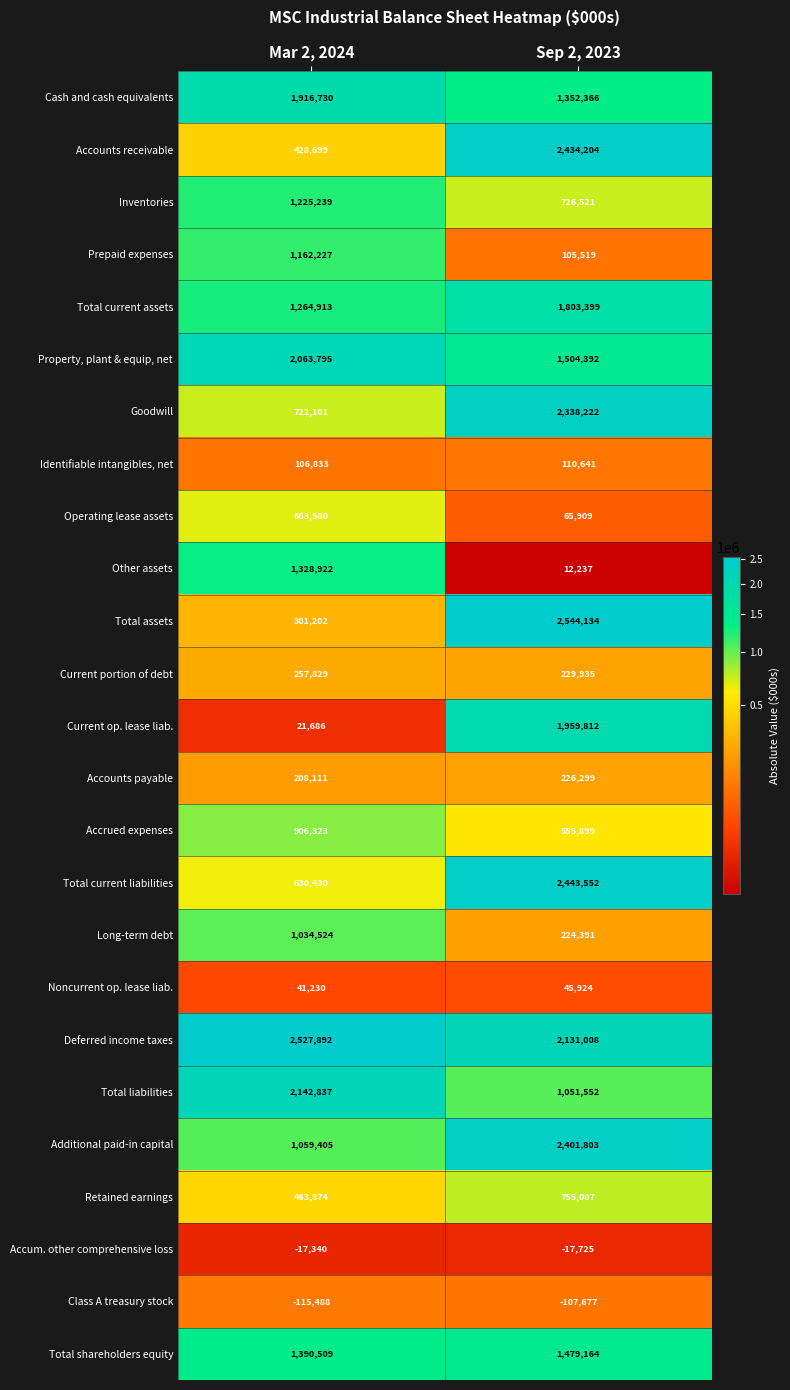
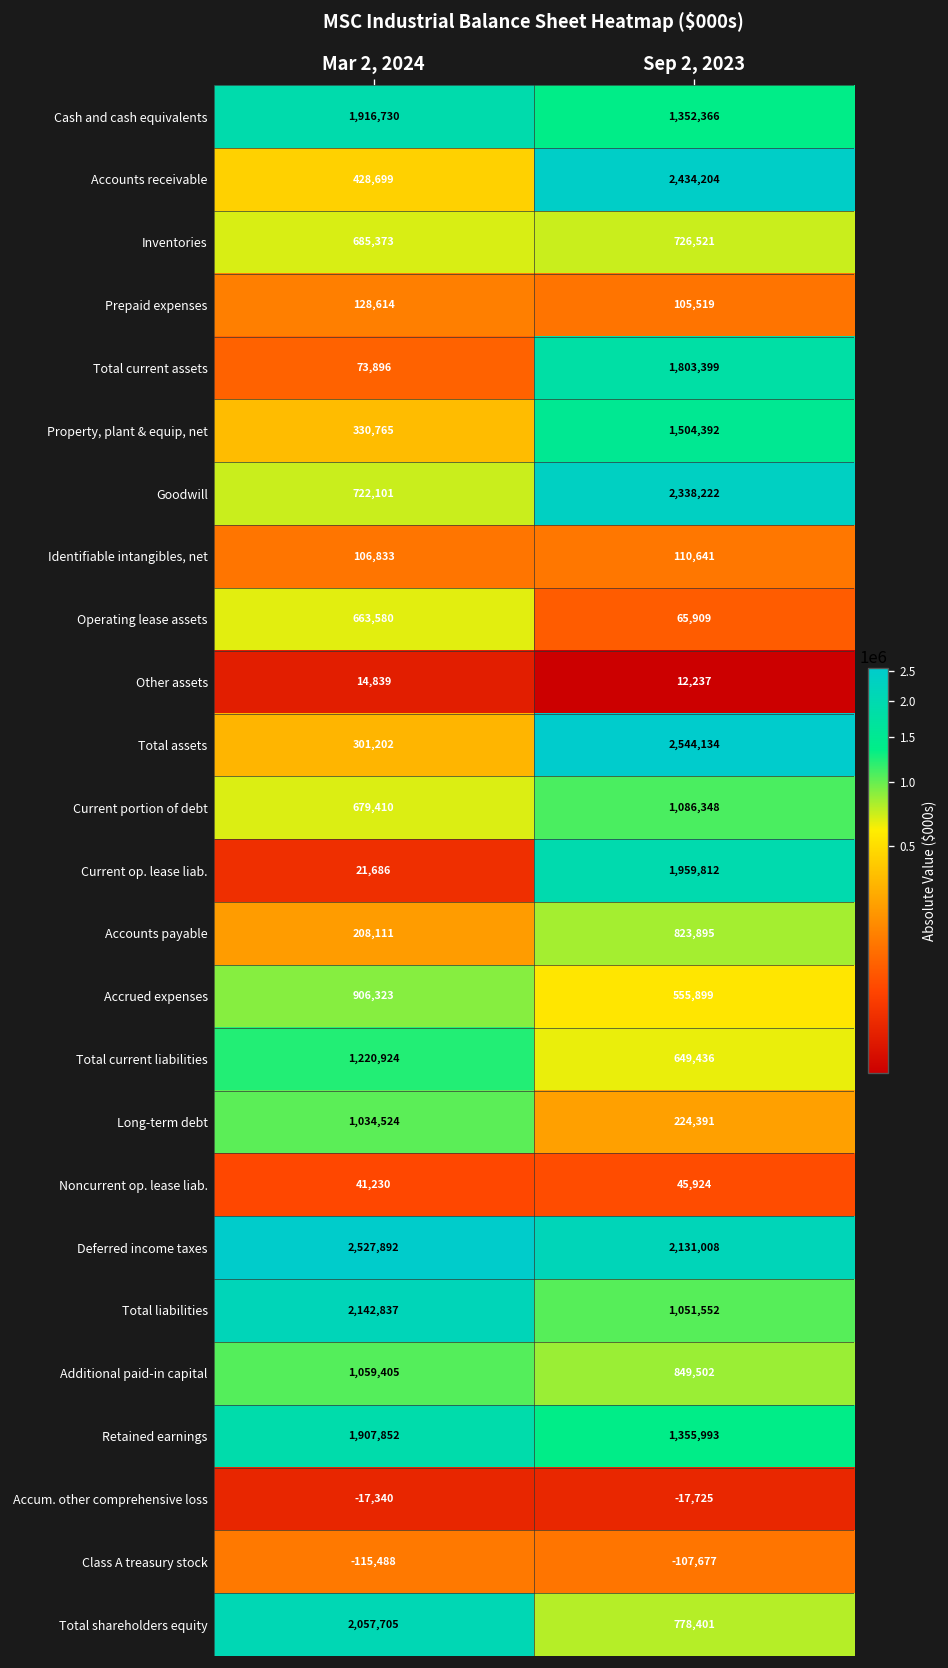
  {
    "Cash and cash equivalents": {
      "Mar 2, 2024": "1,916,730",
      "Sep 2, 2023": "1,352,366"
    },
    "Accounts receivable": {
      "Mar 2, 2024": "428,699",
      "Sep 2, 2023": "2,434,204"
    },
    "Inventories": {
-     "Mar 2, 2024": "1,225,239",
+     "Mar 2, 2024": "685,373",
      "Sep 2, 2023": "726,521"
    },
    "Prepaid expenses": {
-     "Mar 2, 2024": "1,162,227",
+     "Mar 2, 2024": "128,614",
      "Sep 2, 2023": "105,519"
    },
    "Total current assets": {
-     "Mar 2, 2024": "1,264,913",
+     "Mar 2, 2024": "73,896",
      "Sep 2, 2023": "1,803,399"
    },
    "Property, plant & equip, net": {
-     "Mar 2, 2024": "2,063,795",
+     "Mar 2, 2024": "330,765",
      "Sep 2, 2023": "1,504,392"
    },
    "Goodwill": {
      "Mar 2, 2024": "722,101",
      "Sep 2, 2023": "2,338,222"
    },
    "Identifiable intangibles, net": {
      "Mar 2, 2024": "106,833",
      "Sep 2, 2023": "110,641"
    },
    "Operating lease assets": {
      "Mar 2, 2024": "663,580",
      "Sep 2, 2023": "65,909"
    },
    "Other assets": {
-     "Mar 2, 2024": "1,328,922",
+     "Mar 2, 2024": "14,839",
      "Sep 2, 2023": "12,237"
    },
    "Total assets": {
      "Mar 2, 2024": "301,202",
      "Sep 2, 2023": "2,544,134"
    },
    "Current portion of debt": {
-     "Mar 2, 2024": "257,829",
-     "Sep 2, 2023": "229,935"
+     "Mar 2, 2024": "679,410",
+     "Sep 2, 2023": "1,086,348"
    },
    "Current op. lease liab.": {
      "Mar 2, 2024": "21,686",
      "Sep 2, 2023": "1,959,812"
    },
    "Accounts payable": {
      "Mar 2, 2024": "208,111",
-     "Sep 2, 2023": "226,299"
+     "Sep 2, 2023": "823,895"
    },
    "Accrued expenses": {
      "Mar 2, 2024": "906,323",
      "Sep 2, 2023": "555,899"
    },
    "Total current liabilities": {
-     "Mar 2, 2024": "630,430",
-     "Sep 2, 2023": "2,443,552"
+     "Mar 2, 2024": "1,220,924",
+     "Sep 2, 2023": "649,436"
    },
    "Long-term debt": {
      "Mar 2, 2024": "1,034,524",
      "Sep 2, 2023": "224,391"
    },
    "Noncurrent op. lease liab.": {
      "Mar 2, 2024": "41,230",
      "Sep 2, 2023": "45,924"
    },
    "Deferred income taxes": {
      "Mar 2, 2024": "2,527,892",
      "Sep 2, 2023": "2,131,008"
    },
    "Total liabilities": {
      "Mar 2, 2024": "2,142,837",
      "Sep 2, 2023": "1,051,552"
    },
    "Additional paid-in capital": {
      "Mar 2, 2024": "1,059,405",
-     "Sep 2, 2023": "2,401,803"
+     "Sep 2, 2023": "849,502"
    },
    "Retained earnings": {
-     "Mar 2, 2024": "463,874",
-     "Sep 2, 2023": "755,007"
+     "Mar 2, 2024": "1,907,852",
+     "Sep 2, 2023": "1,355,993"
    },
    "Accum. other comprehensive loss": {
      "Mar 2, 2024": "-17,340",
      "Sep 2, 2023": "-17,725"
    },
    "Class A treasury stock": {
      "Mar 2, 2024": "-115,488",
      "Sep 2, 2023": "-107,677"
    },
    "Total shareholders equity": {
-     "Mar 2, 2024": "1,390,509",
-     "Sep 2, 2023": "1,479,164"
+     "Mar 2, 2024": "2,057,705",
+     "Sep 2, 2023": "778,401"
    }
  }
